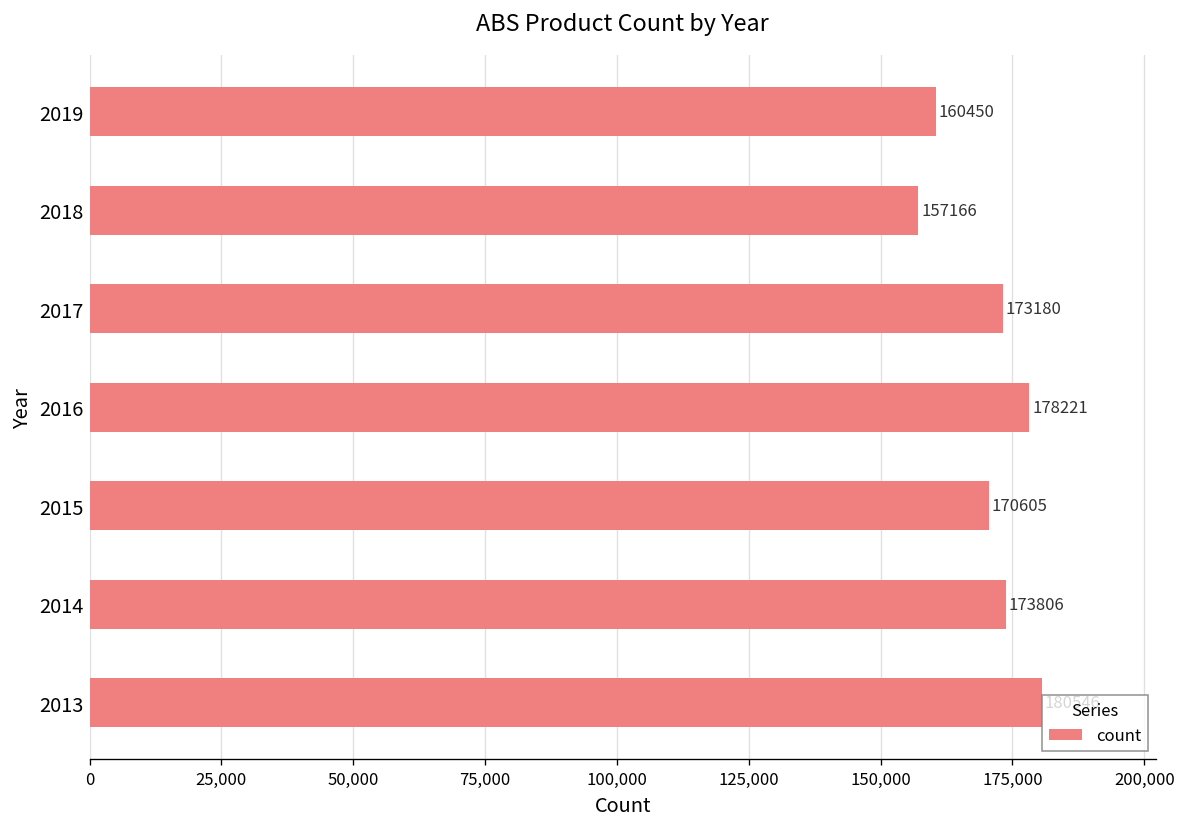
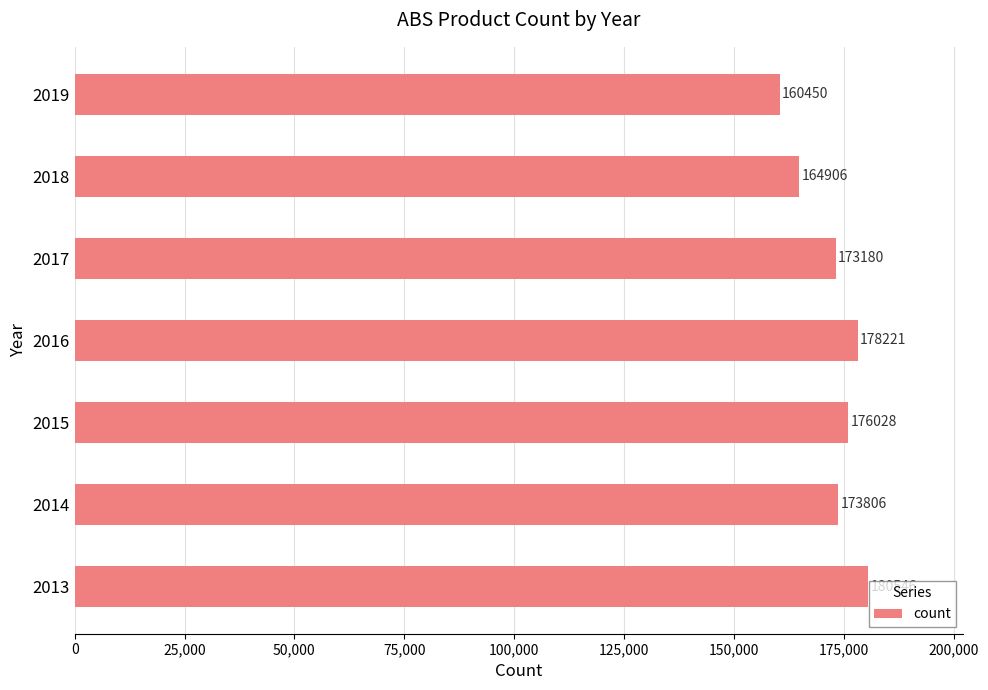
  {
    "2019": 160450,
-   "2018": 157166,
+   "2018": 164906,
    "2017": 173180,
    "2016": 178221,
-   "2015": 170605,
+   "2015": 176028,
    "2014": 173806
  }
